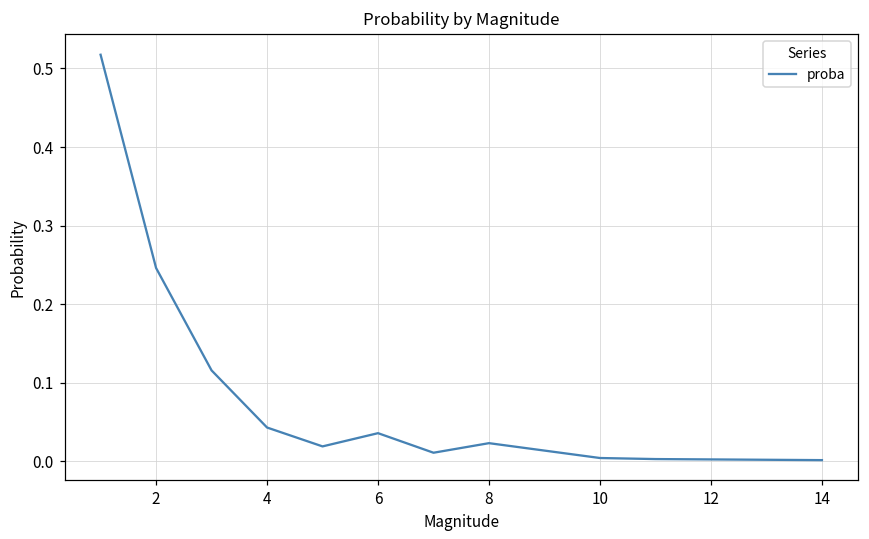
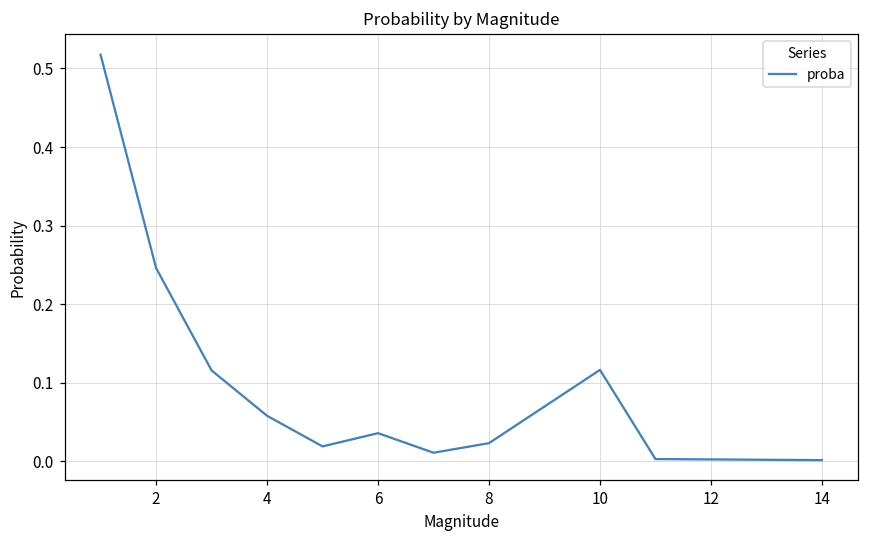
  {
    "2": 0.25,
-   "4": 0.04,
+   "4": 0.06,
    "6": 0.04,
    "8": 0.02,
-   "10": 0.00,
+   "10": 0.12,
    "14": 0.00
  }
